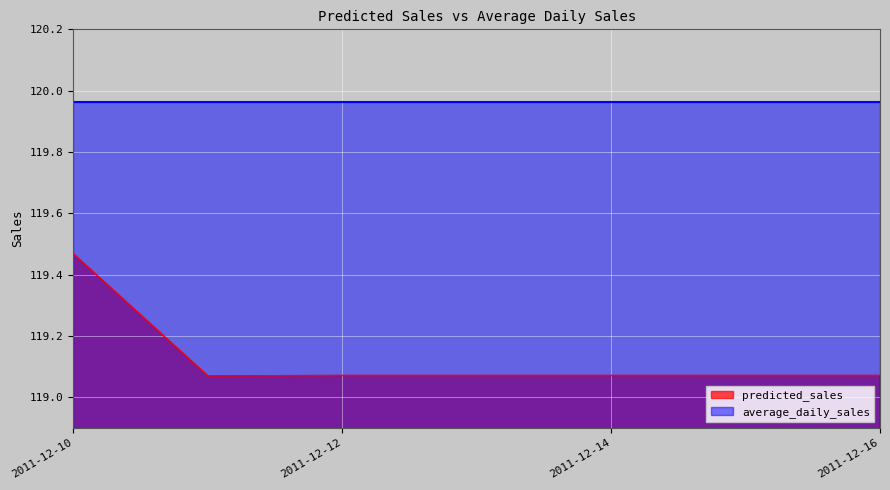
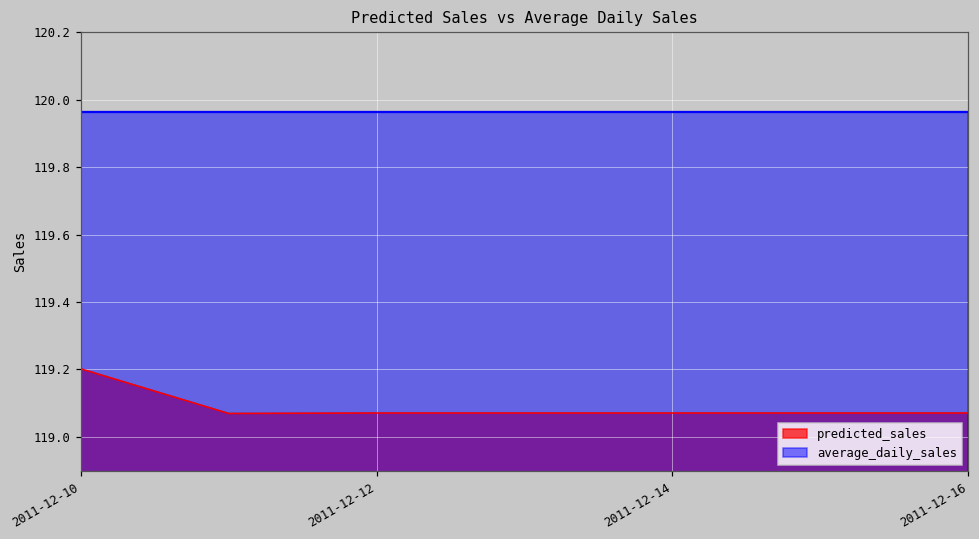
  {
    "predicted_sales": {
-     "2011-12-10": 119.47,
+     "2011-12-10": 119.20,
      "2011-12-12": 119.07,
      "2011-12-14": 119.07,
      "2011-12-16": 119.07
    },
    "average_daily_sales": {
      "2011-12-10": 119.96,
      "2011-12-12": 119.96,
      "2011-12-14": 119.96,
      "2011-12-16": 119.96
    }
  }
